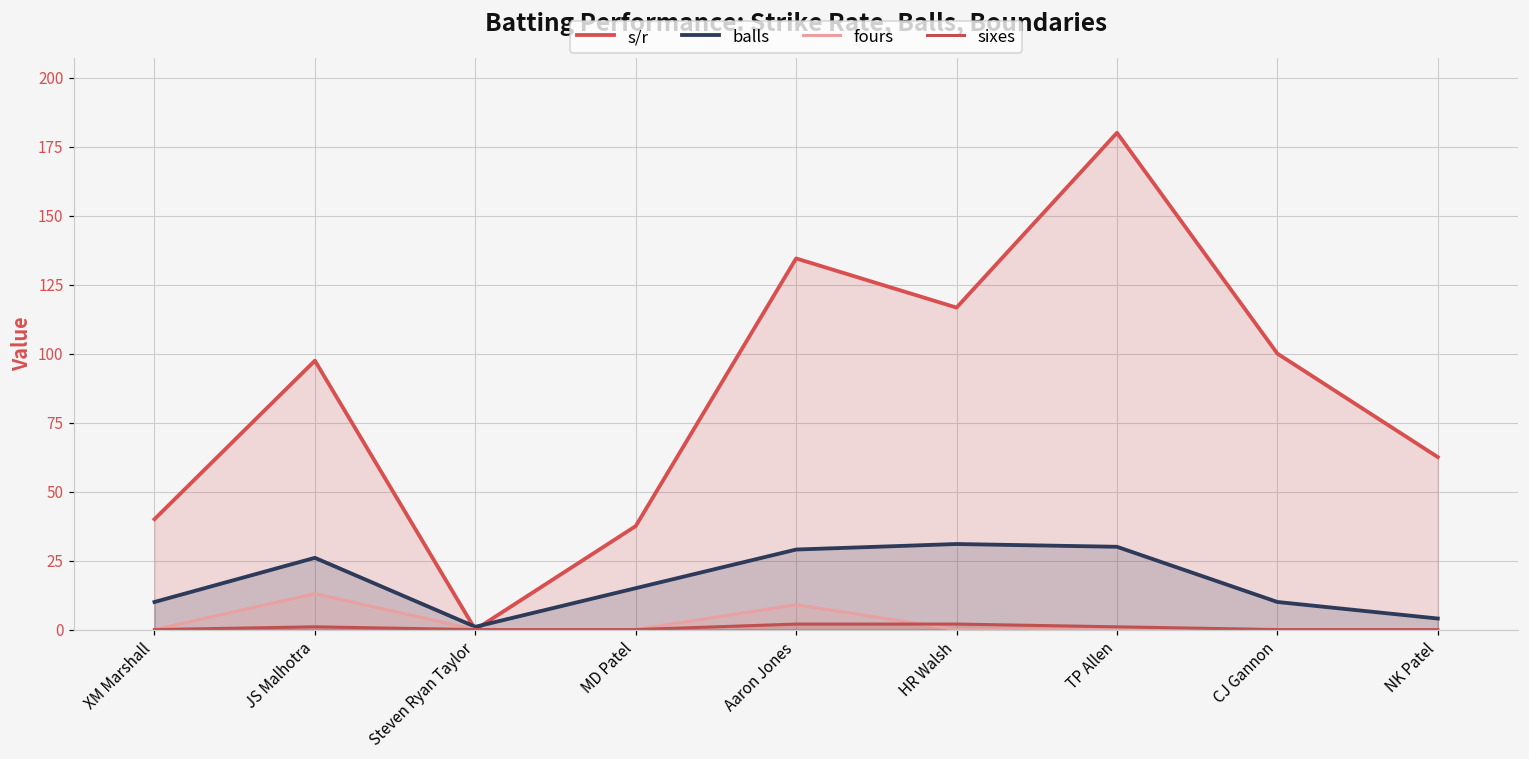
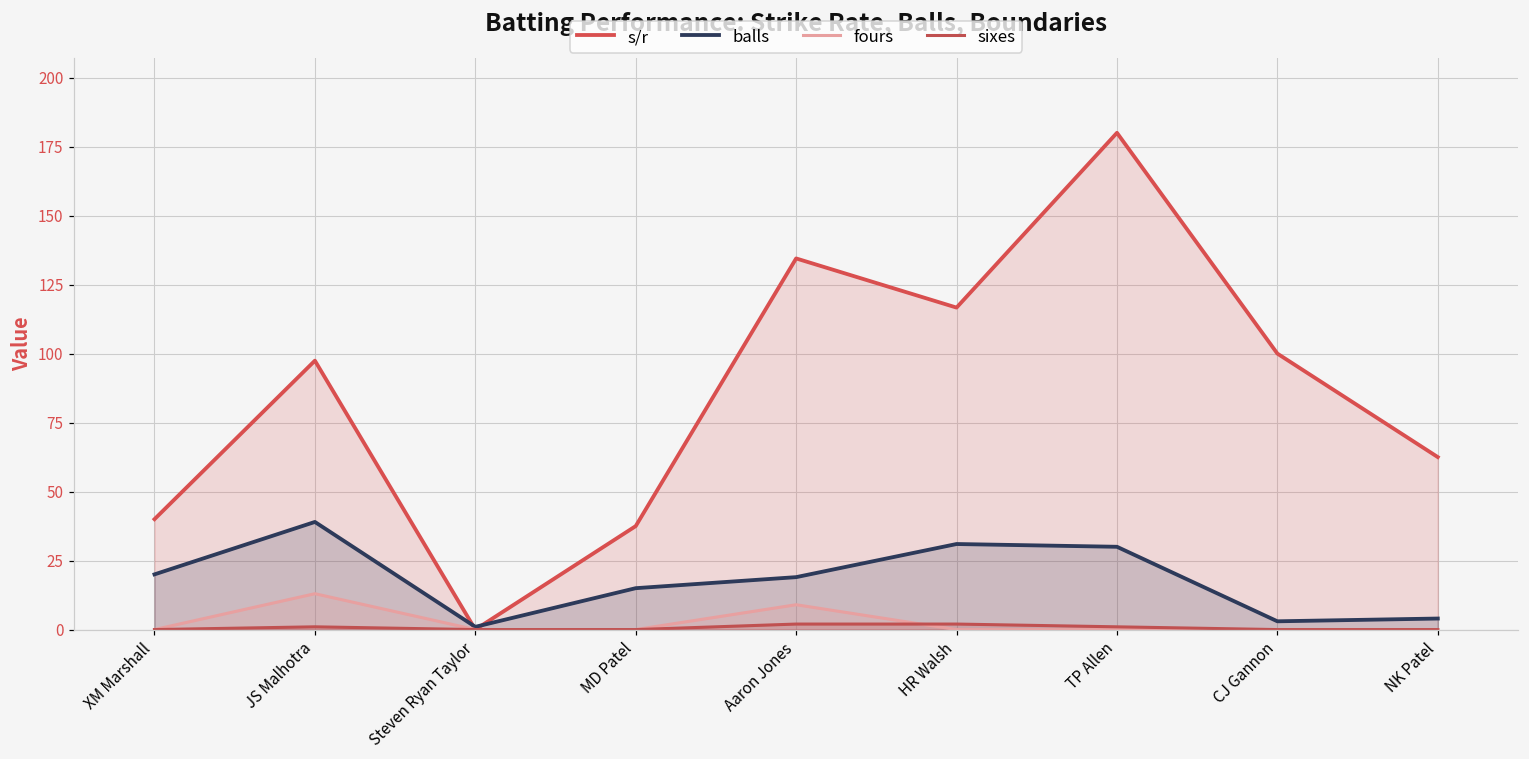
  {
    "balls": {
-     "XM Marshall": 10,
-     "JS Malhotra": 26,
+     "XM Marshall": 20,
+     "JS Malhotra": 39,
      "MD Patel": 15,
-     "Aaron Jones": 29,
+     "Aaron Jones": 19,
      "HR Walsh": 31,
      "TP Allen": 30,
-     "CJ Gannon": 10,
+     "CJ Gannon": 3,
      "NK Patel": 4
    },
    "fours": {
      "JS Malhotra": 13,
      "Aaron Jones": 9,
      "HR Walsh": 0
    }
  }
